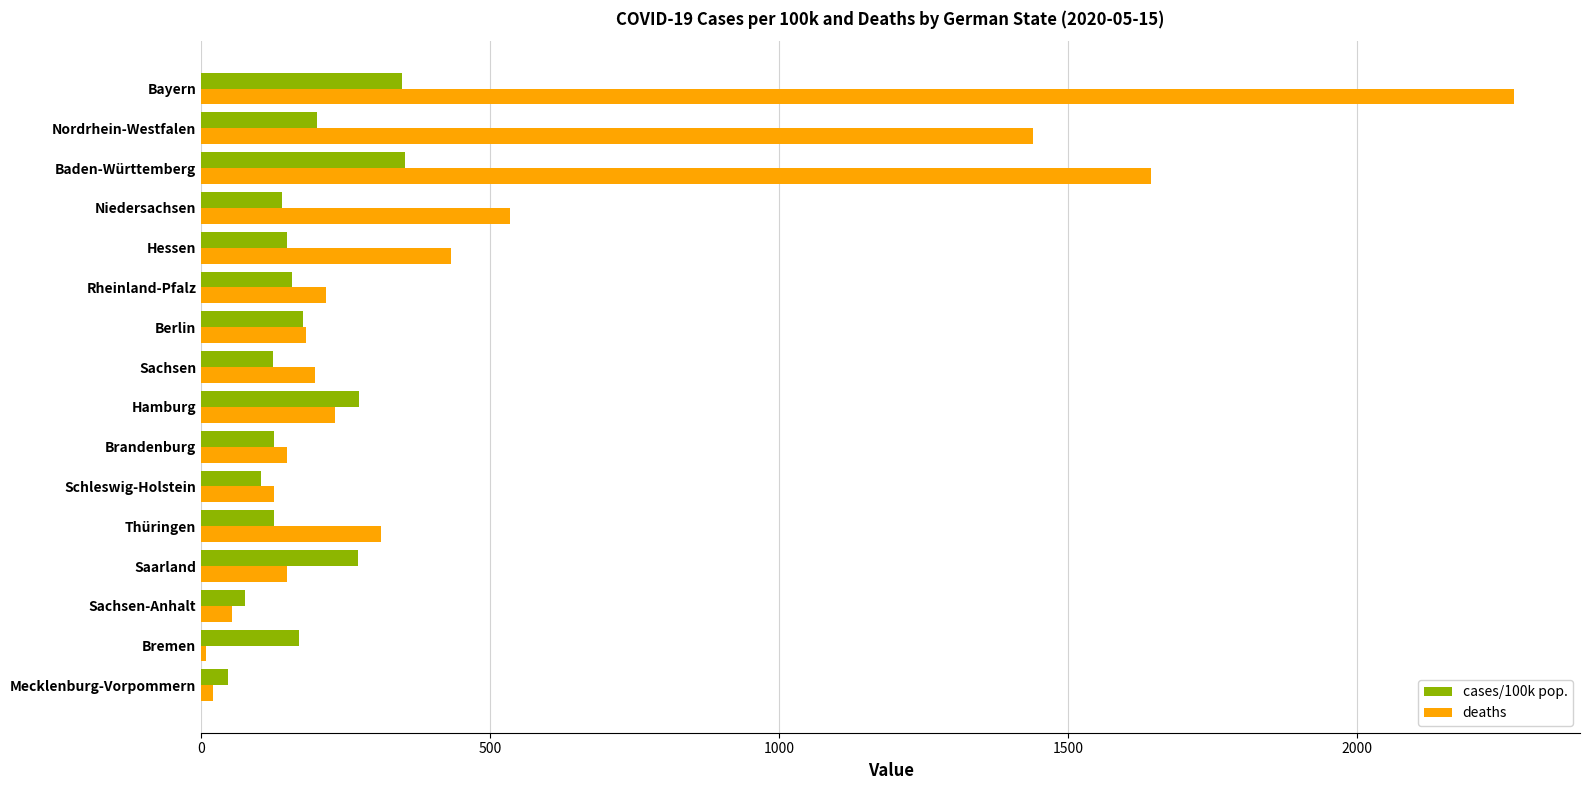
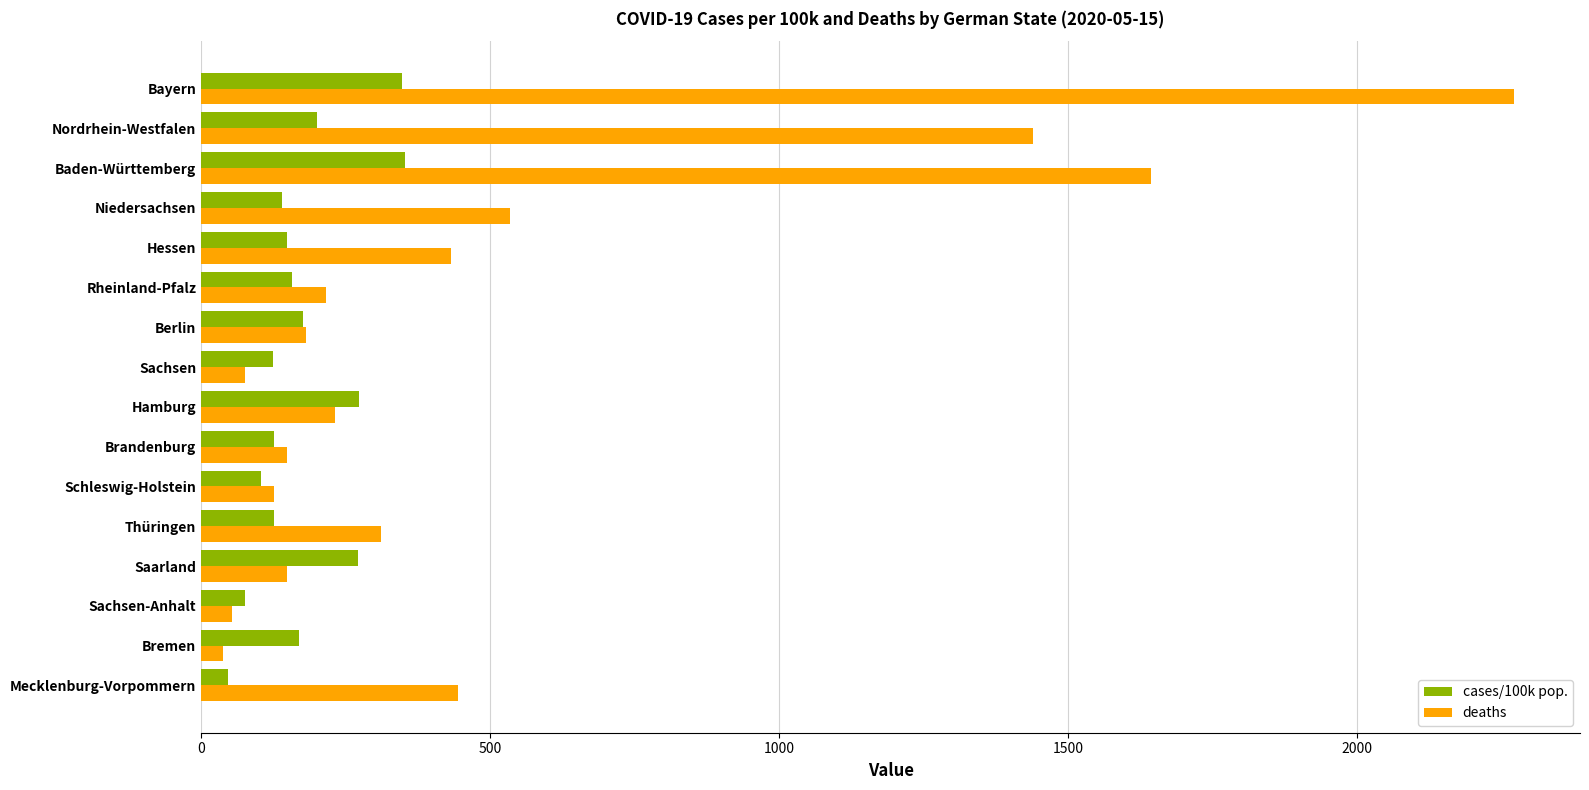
  {
    "cases/100k pop.": {
      "Bayern": 350,
      "Nordrhein-Westfalen": 200,
      "Baden-Württemberg": 350,
      "Niedersachsen": 140,
      "Hessen": 150,
      "Rheinland-Pfalz": 160,
      "Berlin": 180,
      "Sachsen": 120,
      "Hamburg": 270,
      "Brandenburg": 130,
      "Schleswig-Holstein": 100,
      "Thüringen": 130,
      "Saarland": 270,
      "Sachsen-Anhalt": 80,
      "Bremen": 170,
      "Mecklenburg-Vorpommern": 50
    },
    "deaths": {
      "Bayern": 2270,
      "Nordrhein-Westfalen": 1440,
      "Baden-Württemberg": 1640,
      "Niedersachsen": 540,
      "Hessen": 430,
      "Rheinland-Pfalz": 220,
      "Berlin": 180,
-     "Sachsen": 200,
+     "Sachsen": 80,
      "Hamburg": 230,
      "Brandenburg": 150,
      "Schleswig-Holstein": 130,
      "Thüringen": 310,
      "Saarland": 150,
      "Sachsen-Anhalt": 50,
-     "Bremen": 10,
-     "Mecklenburg-Vorpommern": 20
+     "Bremen": 40,
+     "Mecklenburg-Vorpommern": 450
    }
  }
